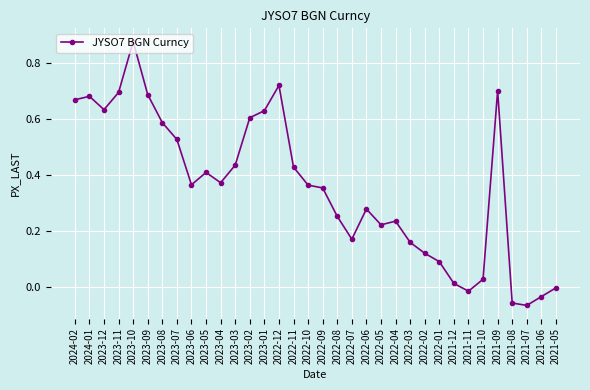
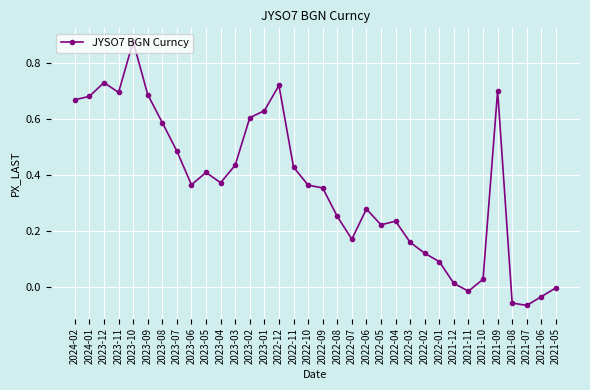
  {
    "2024-02": 0.67,
    "2024-01": 0.68,
-   "2023-12": 0.63,
+   "2023-12": 0.73,
    "2023-11": 0.69,
    "2023-09": 0.69,
    "2023-08": 0.59,
-   "2023-07": 0.53,
+   "2023-07": 0.48,
    "2023-06": 0.37,
    "2023-05": 0.41,
    "2023-04": 0.37,
    "2023-03": 0.44,
    "2023-02": 0.60,
    "2023-01": 0.63,
    "2022-12": 0.72,
    "2022-11": 0.43,
    "2022-10": 0.36,
    "2022-09": 0.35,
    "2022-08": 0.25,
    "2022-07": 0.17,
    "2022-06": 0.28,
    "2022-05": 0.22,
    "2022-04": 0.24,
    "2022-03": 0.16,
    "2022-02": 0.12,
    "2022-01": 0.09,
    "2021-12": 0.01,
    "2021-11": -0.01,
    "2021-10": 0.03,
    "2021-09": 0.70,
    "2021-08": -0.06,
    "2021-07": -0.06,
    "2021-06": -0.03,
    "2021-05": 0.00
  }
